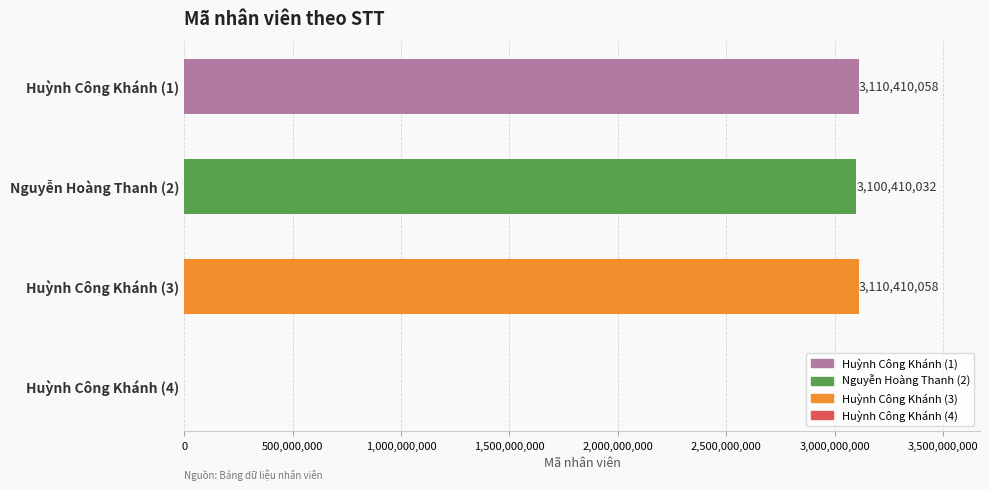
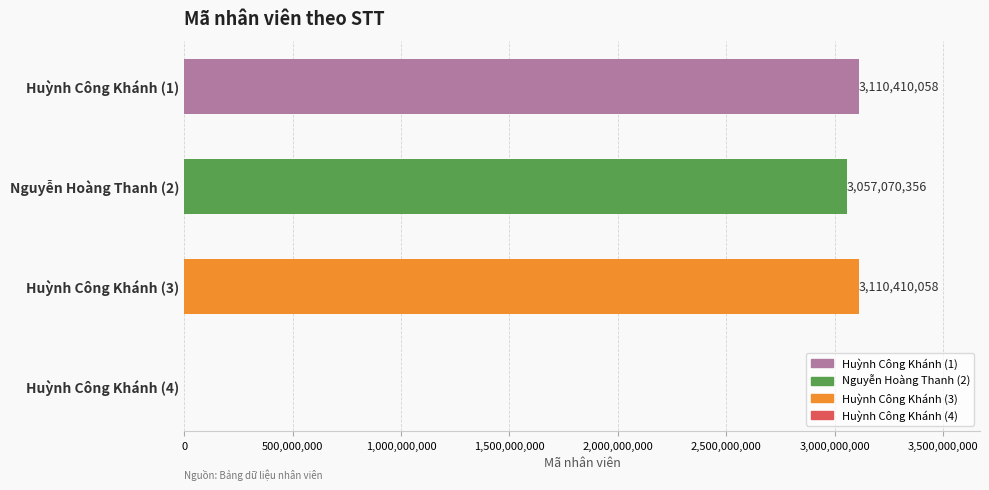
  {
    "Huỳnh Công Khánh (1)": "3,110,410,058",
-   "Nguyễn Hoàng Thanh (2)": "3,100,410,032",
+   "Nguyễn Hoàng Thanh (2)": "3,057,070,356",
    "Huỳnh Công Khánh (3)": "3,110,410,058"
  }
